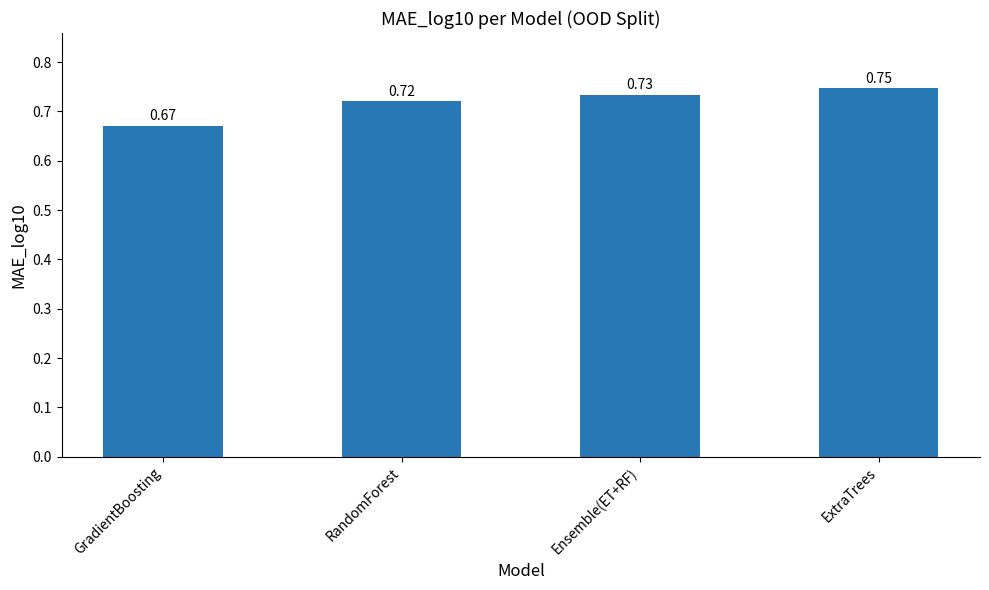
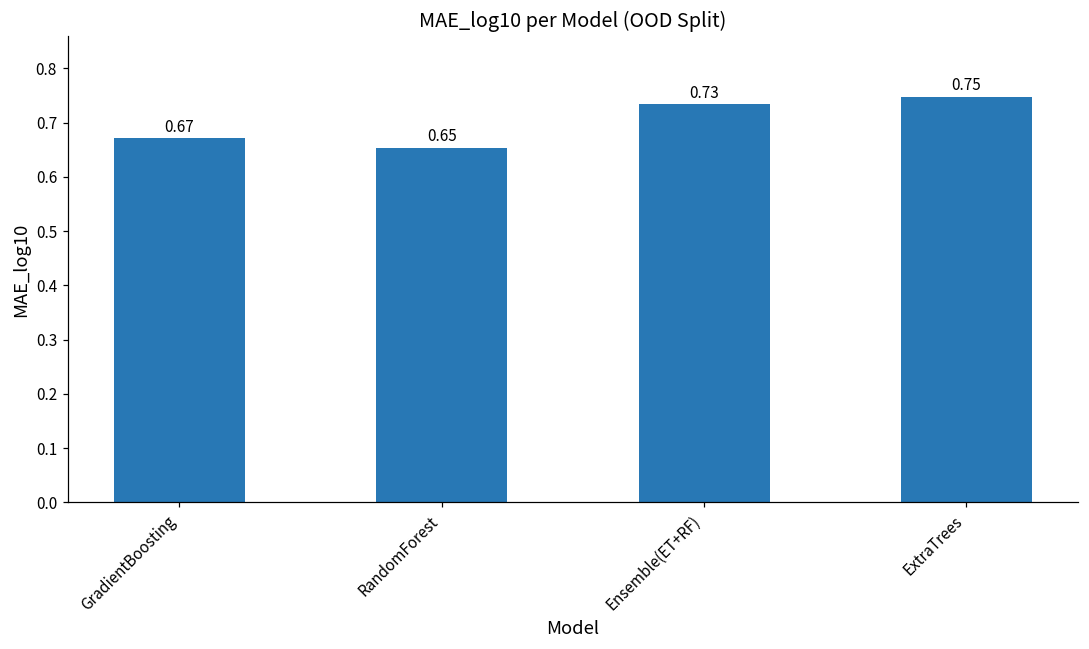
  {
    "GradientBoosting": 0.67,
-   "RandomForest": 0.72,
+   "RandomForest": 0.65,
    "Ensemble(ET+RF)": 0.73,
    "ExtraTrees": 0.75
  }
